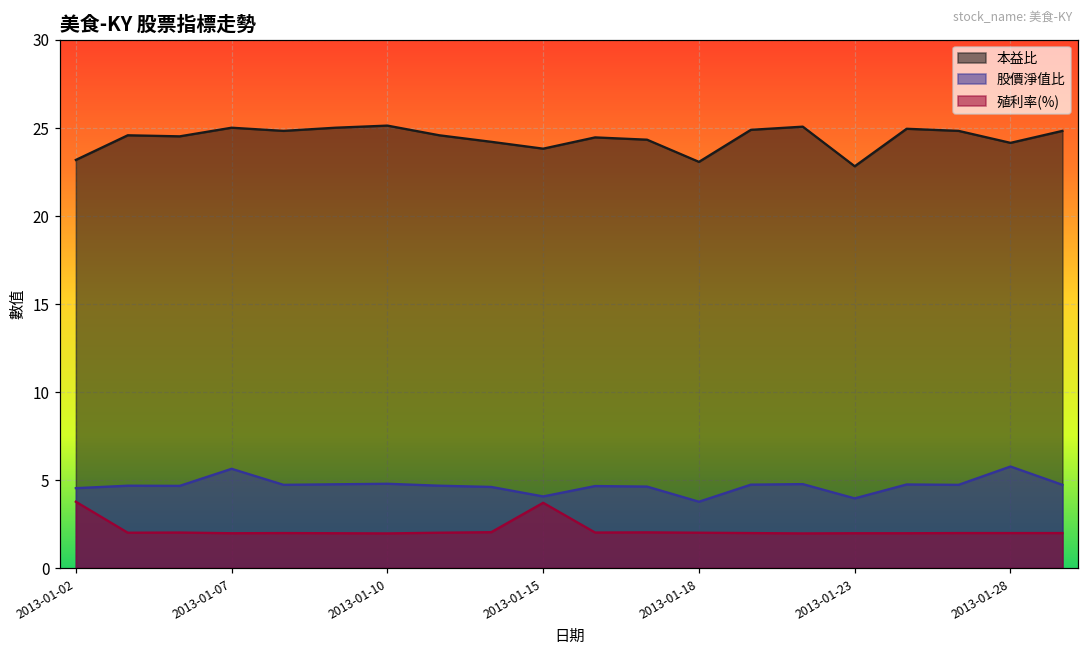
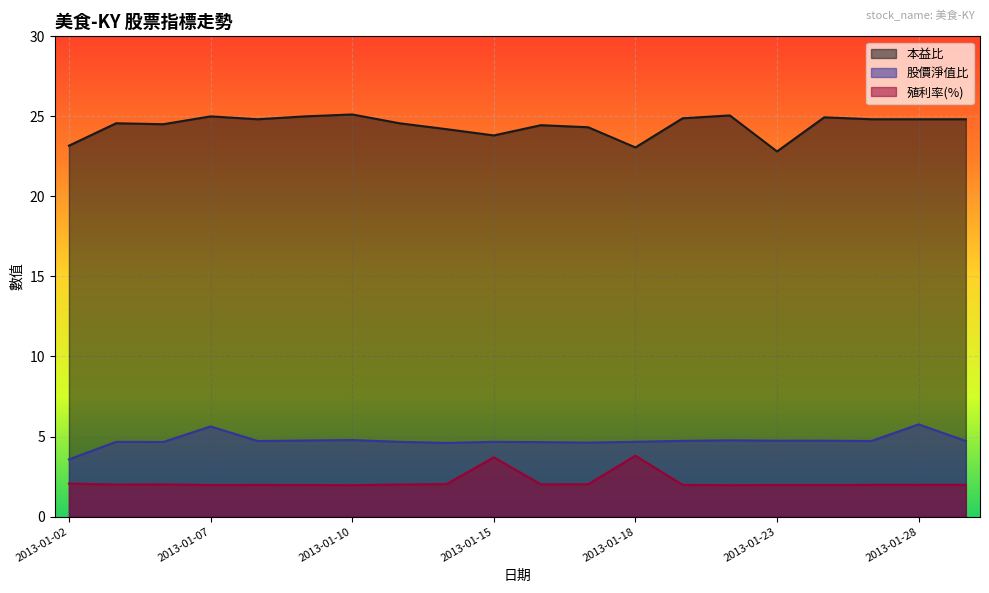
  {
    "本益比": {
      "2013-01-02": 23.2,
      "2013-01-07": 25.0,
      "2013-01-10": 25.1,
      "2013-01-15": 23.8,
      "2013-01-18": 23.1,
      "2013-01-23": 22.8,
-     "2013-01-28": 24.1
+     "2013-01-28": 24.8
    },
    "股價淨值比": {
-     "2013-01-02": 4.5,
+     "2013-01-02": 3.6,
      "2013-01-07": 5.6,
      "2013-01-10": 4.8,
-     "2013-01-15": 4.1,
-     "2013-01-18": 3.8,
-     "2013-01-23": 4.0,
+     "2013-01-15": 4.7,
+     "2013-01-18": 4.7,
+     "2013-01-23": 4.7,
      "2013-01-28": 5.8
    },
    "殖利率(%)": {
-     "2013-01-02": 3.8,
+     "2013-01-02": 2.1,
      "2013-01-07": 2.0,
      "2013-01-10": 2.0,
      "2013-01-15": 3.7,
-     "2013-01-18": 2.0,
+     "2013-01-18": 3.8,
      "2013-01-23": 2.0,
      "2013-01-28": 2.0
    }
  }
